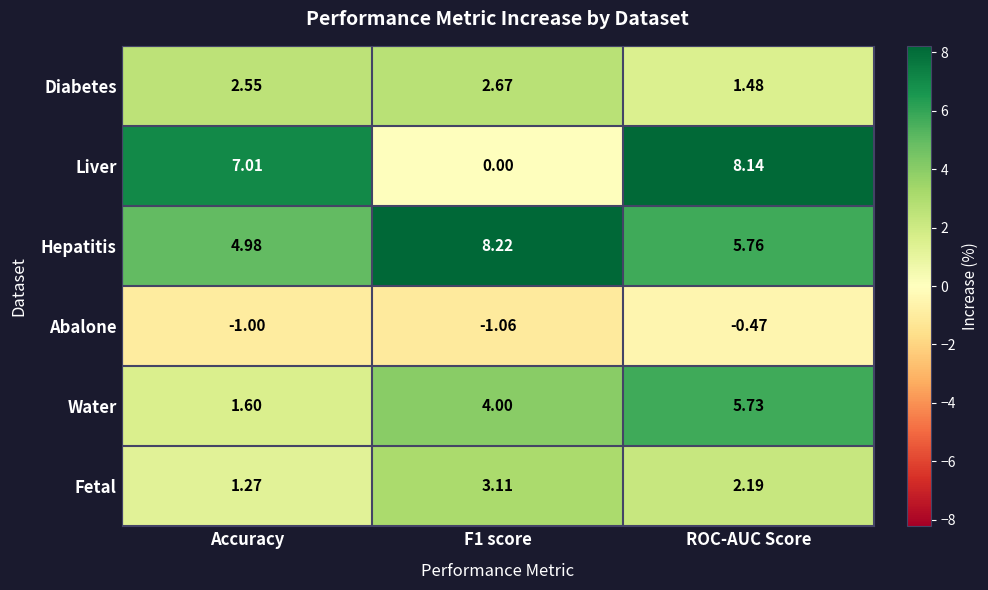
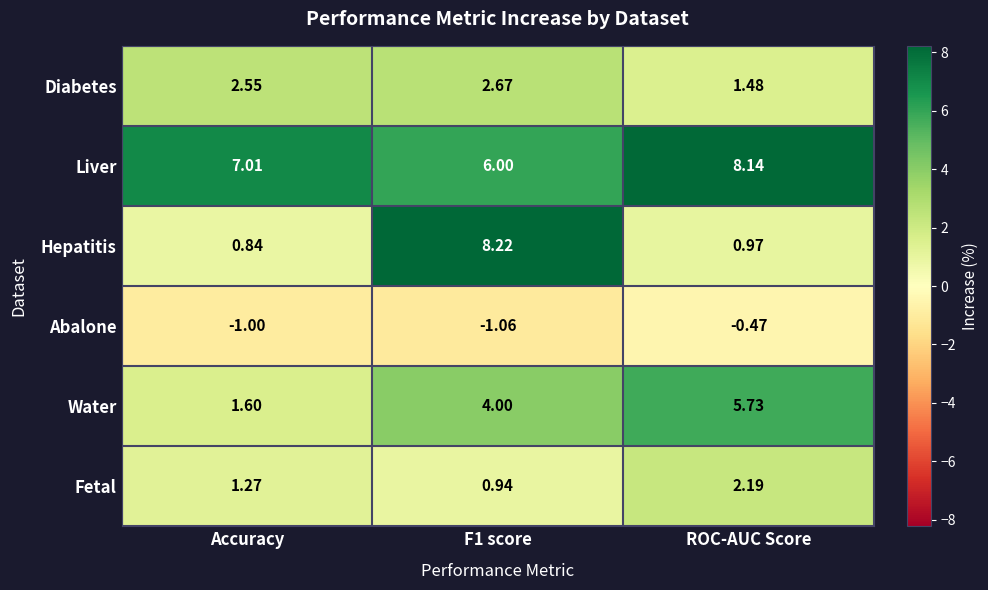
  {
    "Diabetes": {
      "Accuracy": 2.55,
      "F1 score": 2.67,
      "ROC-AUC Score": 1.48
    },
    "Liver": {
      "Accuracy": 7.01,
-     "F1 score": 0.00,
+     "F1 score": 6.00,
      "ROC-AUC Score": 8.14
    },
    "Hepatitis": {
-     "Accuracy": 4.98,
+     "Accuracy": 0.84,
      "F1 score": 8.22,
-     "ROC-AUC Score": 5.76
+     "ROC-AUC Score": 0.97
    },
    "Abalone": {
      "Accuracy": -1.00,
      "F1 score": -1.06,
      "ROC-AUC Score": -0.47
    },
    "Water": {
      "Accuracy": 1.60,
      "F1 score": 4.00,
      "ROC-AUC Score": 5.73
    },
    "Fetal": {
      "Accuracy": 1.27,
-     "F1 score": 3.11,
+     "F1 score": 0.94,
      "ROC-AUC Score": 2.19
    }
  }
